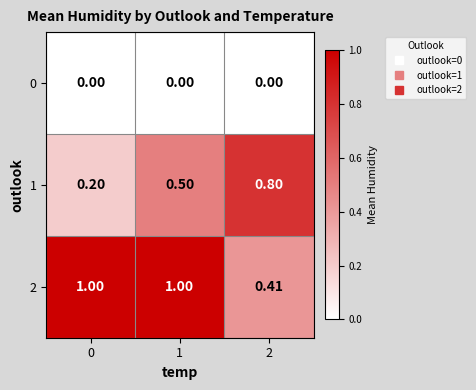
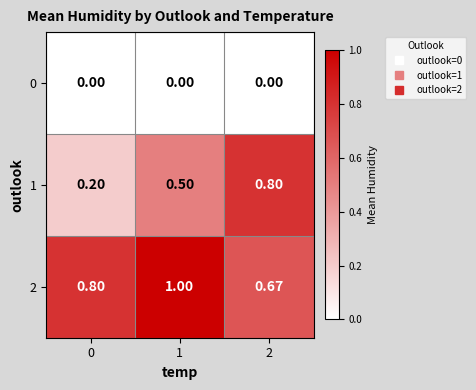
  {
    "0": {
      "0": 0.00,
      "1": 0.00,
      "2": 0.00
    },
    "1": {
      "0": 0.20,
      "1": 0.50,
      "2": 0.80
    },
    "2": {
-     "0": 1.00,
+     "0": 0.80,
      "1": 1.00,
-     "2": 0.41
+     "2": 0.67
    }
  }
